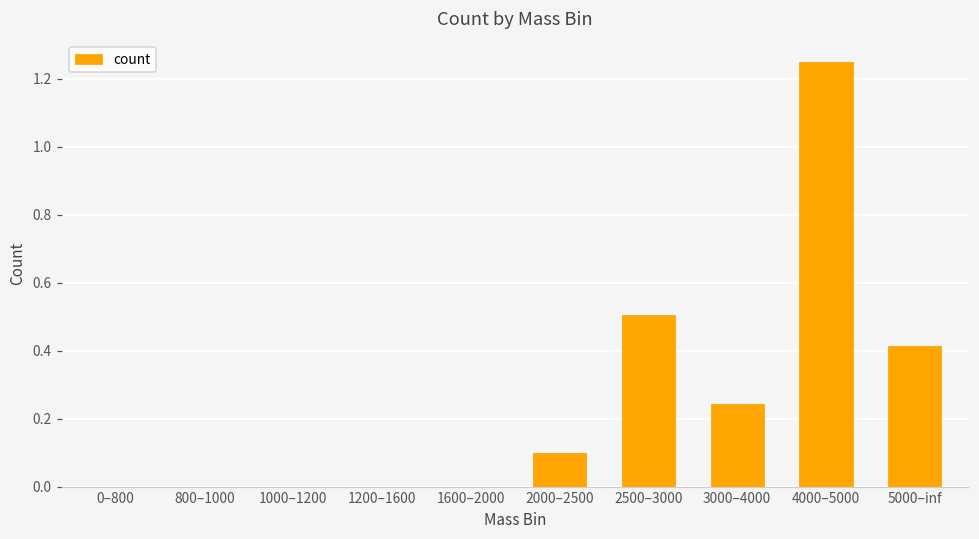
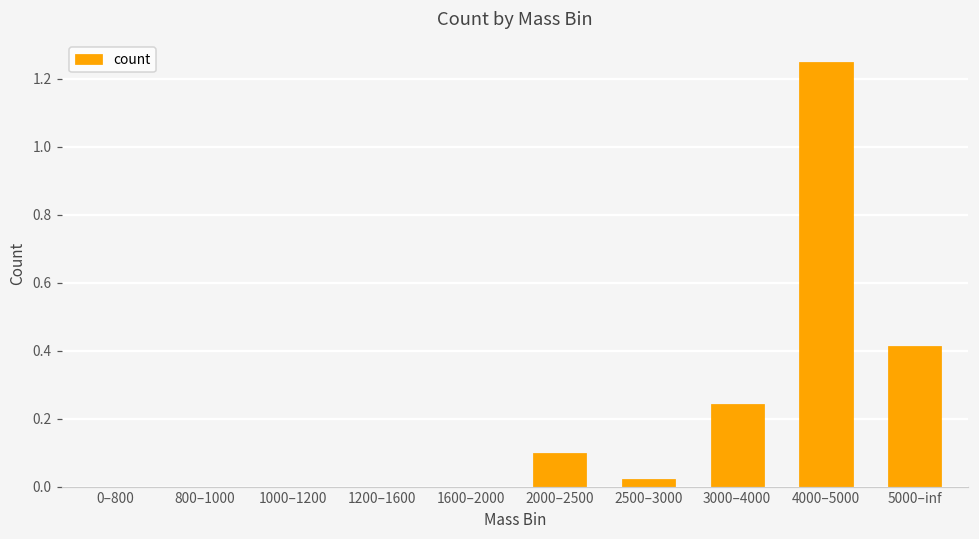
  {
    "0–800": 0.00,
    "800–1000": 0.00,
    "1000–1200": 0.00,
    "1200–1600": 0.00,
    "1600–2000": 0.00,
    "2000–2500": 0.10,
-   "2500–3000": 0.51,
+   "2500–3000": 0.02,
    "3000–4000": 0.24,
    "4000–5000": 1.25,
    "5000–inf": 0.42
  }
